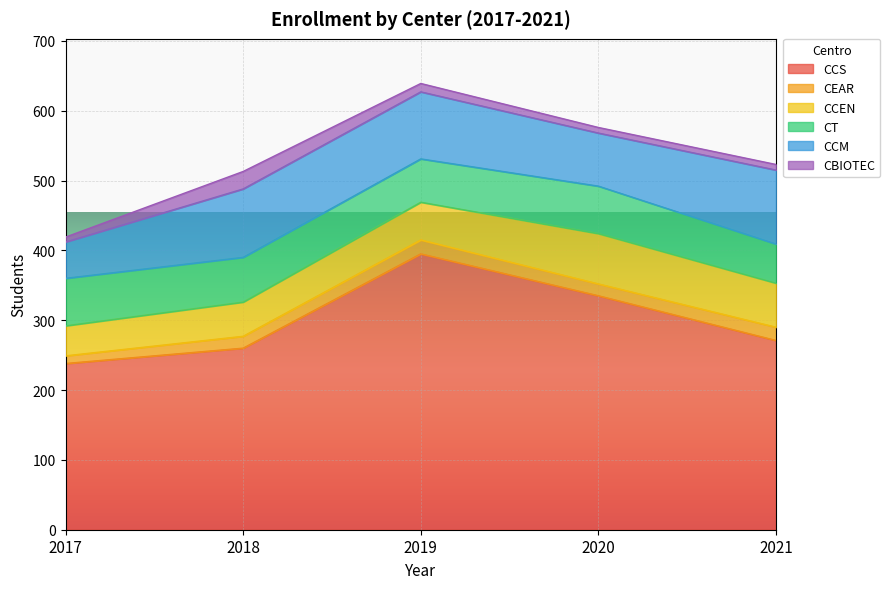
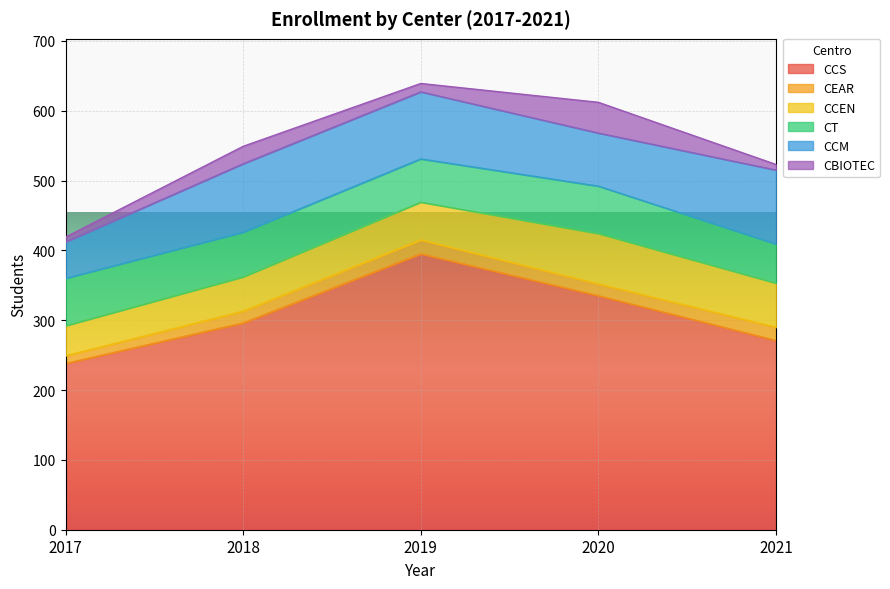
  {
    "CCS": {
      "2017": 240,
-     "2018": 260,
+     "2018": 300,
      "2019": 400,
      "2020": 340,
      "2021": 270
    },
    "CT": {
      "2017": 70,
      "2018": 60,
      "2019": 60,
      "2020": 70,
      "2021": 60
    },
    "CCM": {
      "2017": 50,
      "2018": 100,
      "2019": 100,
      "2020": 80,
      "2021": 110
    },
    "CBIOTEC": {
      "2017": 10,
      "2018": 30,
      "2019": 10,
-     "2020": 10,
+     "2020": 40,
      "2021": 10
    }
  }
